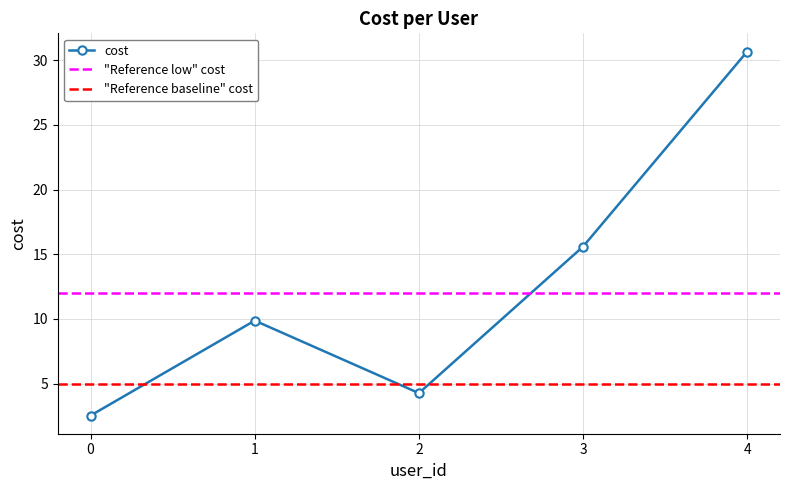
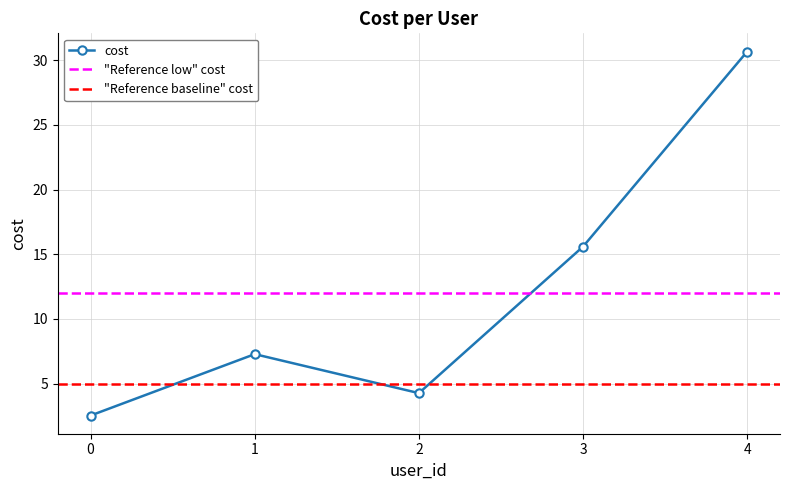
  {
    "0": 2.5,
-   "1": 9.9,
+   "1": 7.3,
    "2": 4.3,
    "3": 15.6,
    "4": 30.7
  }
